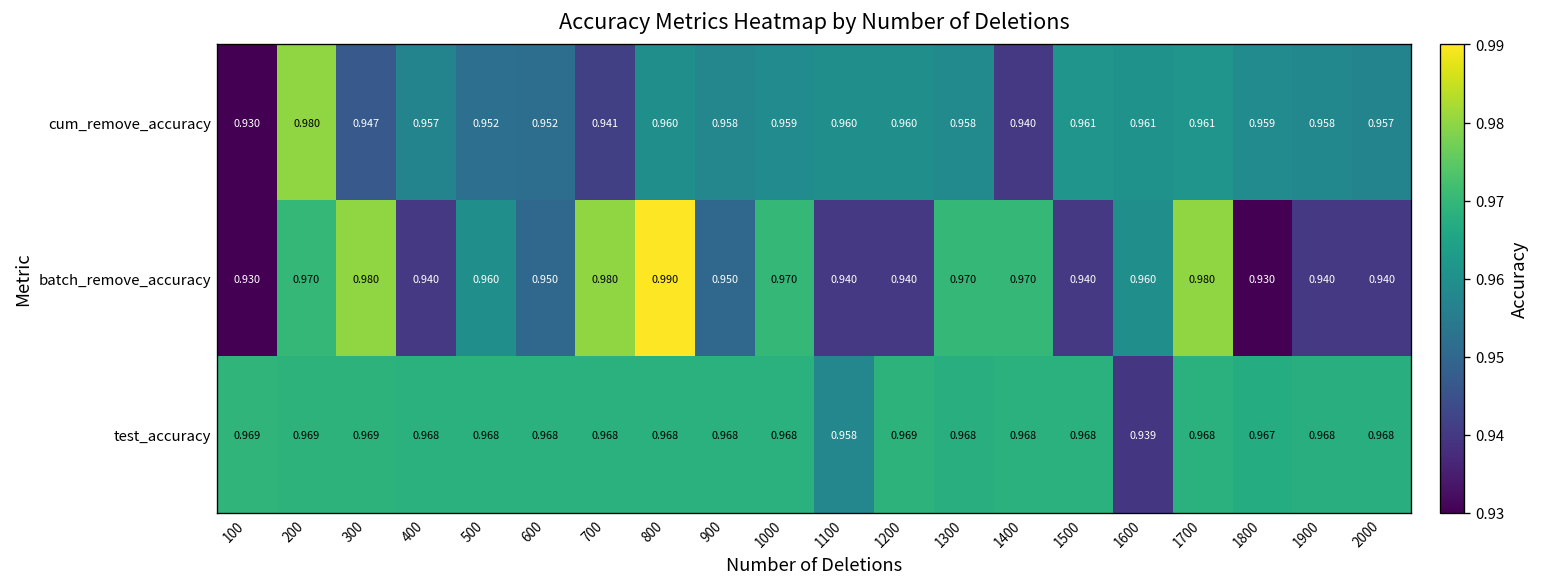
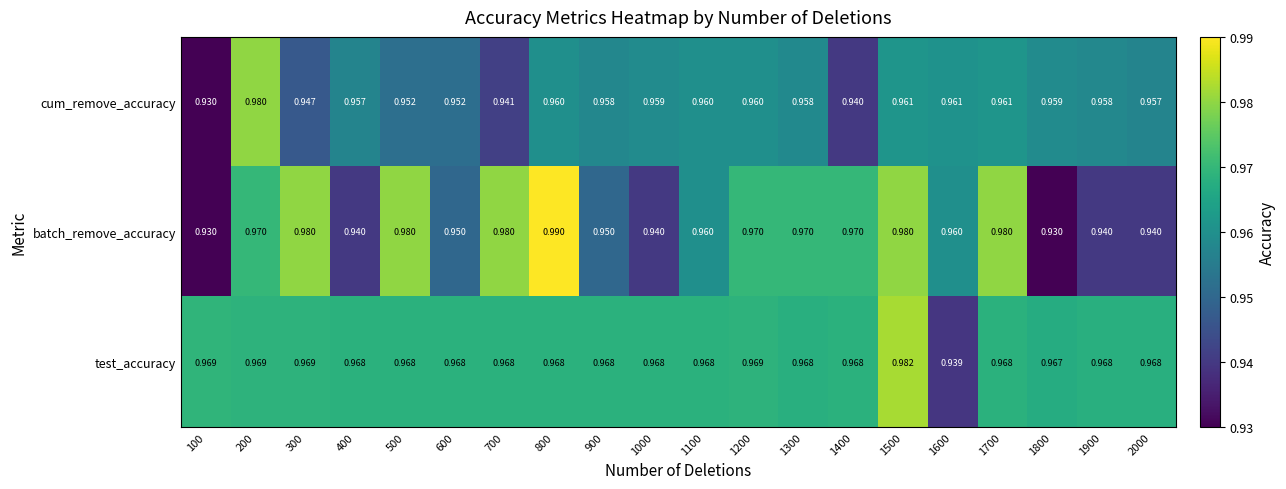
  {
    "cum_remove_accuracy": {
      "100": 0.930,
      "200": 0.980,
      "300": 0.947,
      "400": 0.957,
      "500": 0.952,
      "600": 0.952,
      "700": 0.941,
      "800": 0.960,
      "900": 0.958,
      "1000": 0.959,
      "1100": 0.960,
      "1200": 0.960,
      "1300": 0.958,
      "1400": 0.940,
      "1500": 0.961,
      "1600": 0.961,
      "1700": 0.961,
      "1800": 0.959,
      "1900": 0.958,
      "2000": 0.957
    },
    "batch_remove_accuracy": {
      "100": 0.930,
      "200": 0.970,
      "300": 0.980,
      "400": 0.940,
-     "500": 0.960,
+     "500": 0.980,
      "600": 0.950,
      "700": 0.980,
      "800": 0.990,
      "900": 0.950,
-     "1000": 0.970,
-     "1100": 0.940,
-     "1200": 0.940,
+     "1000": 0.940,
+     "1100": 0.960,
+     "1200": 0.970,
      "1300": 0.970,
      "1400": 0.970,
-     "1500": 0.940,
+     "1500": 0.980,
      "1600": 0.960,
      "1700": 0.980,
      "1800": 0.930,
      "1900": 0.940,
      "2000": 0.940
    },
    "test_accuracy": {
      "100": 0.969,
      "200": 0.969,
      "300": 0.969,
      "400": 0.968,
      "500": 0.968,
      "600": 0.968,
      "700": 0.968,
      "800": 0.968,
      "900": 0.968,
      "1000": 0.968,
-     "1100": 0.958,
+     "1100": 0.968,
      "1200": 0.969,
      "1300": 0.968,
      "1400": 0.968,
-     "1500": 0.968,
+     "1500": 0.982,
      "1600": 0.939,
      "1700": 0.968,
      "1800": 0.967,
      "1900": 0.968,
      "2000": 0.968
    }
  }
